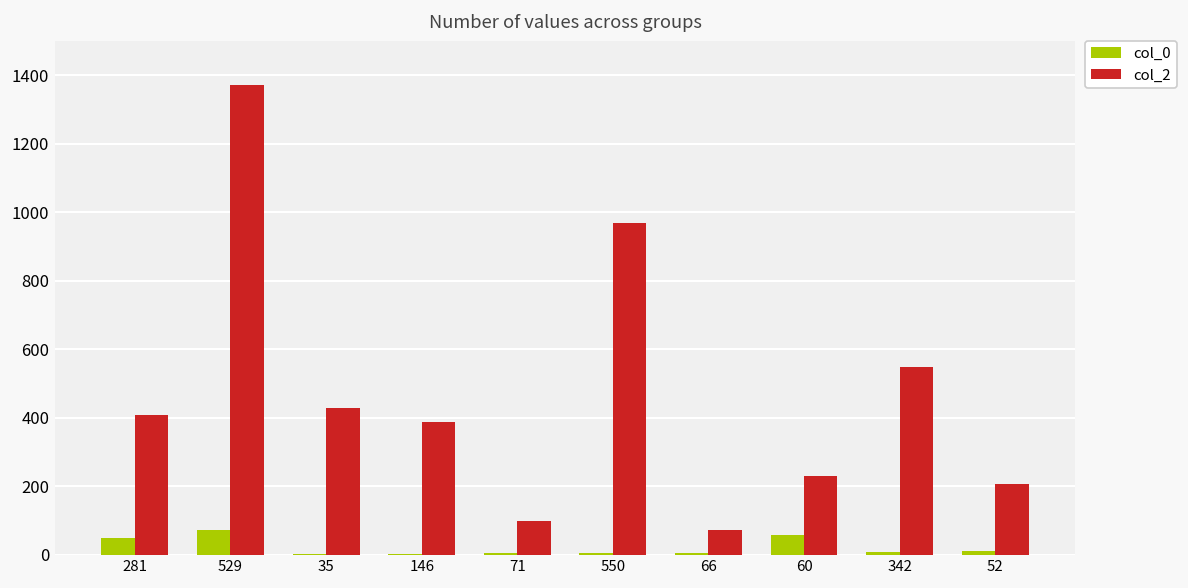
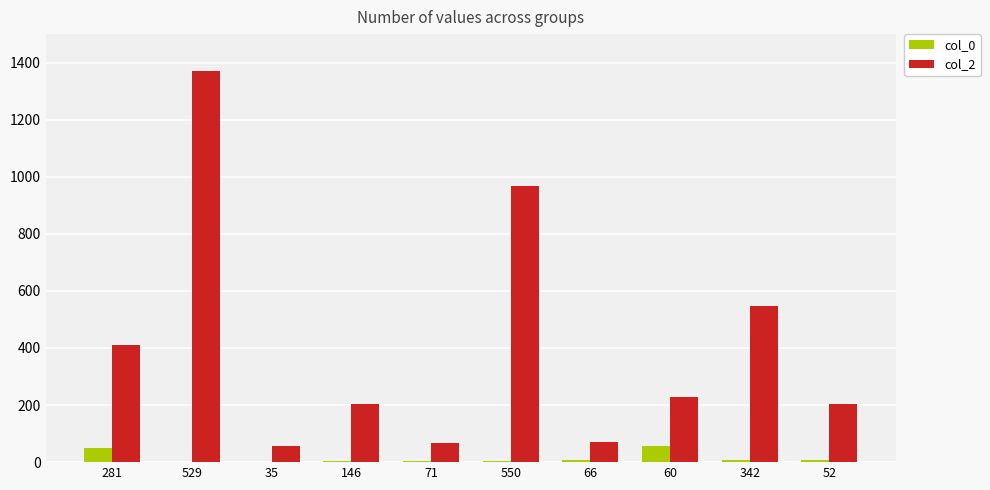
  {
    "col_0": {
      "281": 50,
-     "529": 70,
+     "529": 0,
      "60": 60,
      "52": 10
    },
    "col_2": {
      "281": 410,
      "529": 1370,
-     "35": 430,
-     "146": 390,
-     "71": 100,
+     "35": 60,
+     "146": 200,
+     "71": 70,
      "550": 970,
      "66": 70,
      "60": 230,
      "342": 550,
      "52": 210
    }
  }
